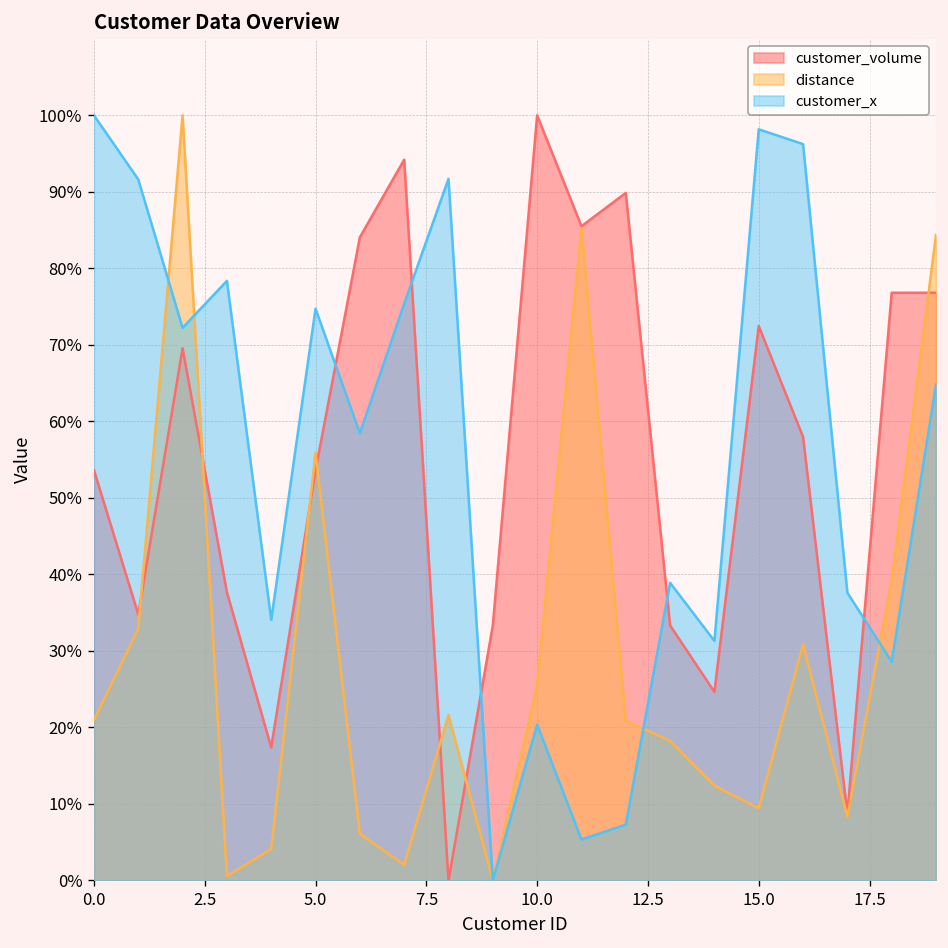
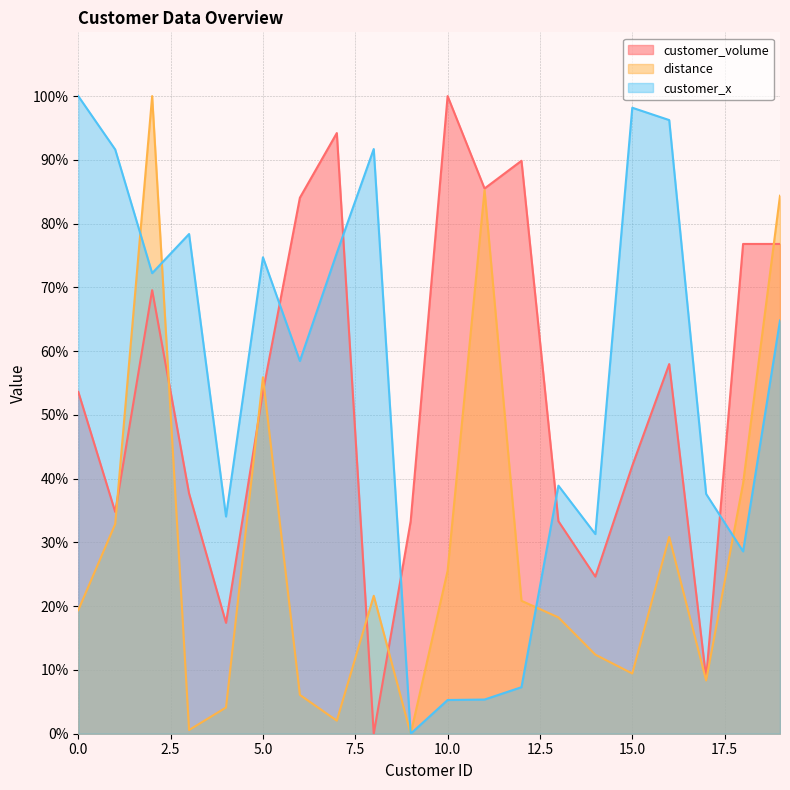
  {
    "customer_volume": {
      "0.0": "54%",
      "5.0": "54%",
      "10.0": "100%",
-     "15.0": "72%"
+     "15.0": "42%"
    },
    "distance": {
-     "0.0": "21%",
+     "0.0": "19%",
      "5.0": "56%",
      "10.0": "26%",
      "15.0": "9%"
    },
    "customer_x": {
      "0.0": "100%",
      "5.0": "75%",
-     "10.0": "20%",
+     "10.0": "5%",
      "15.0": "98%"
    }
  }
